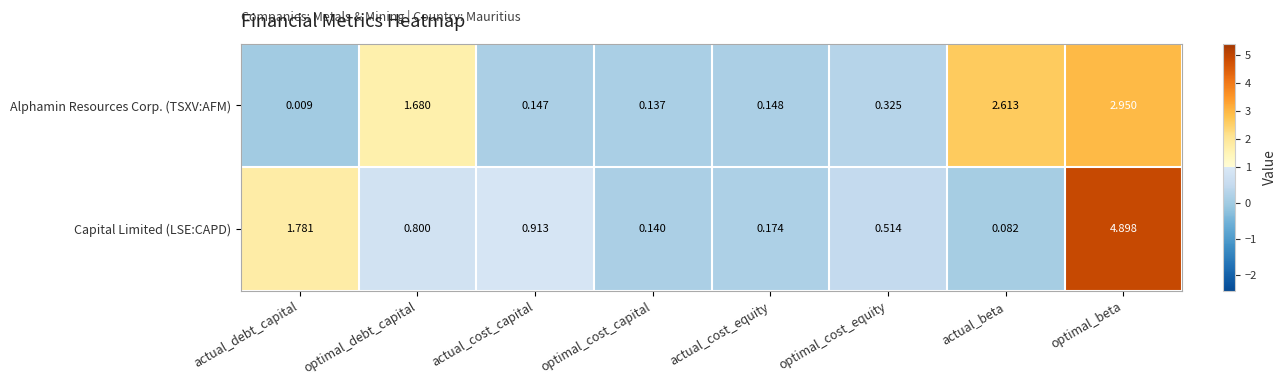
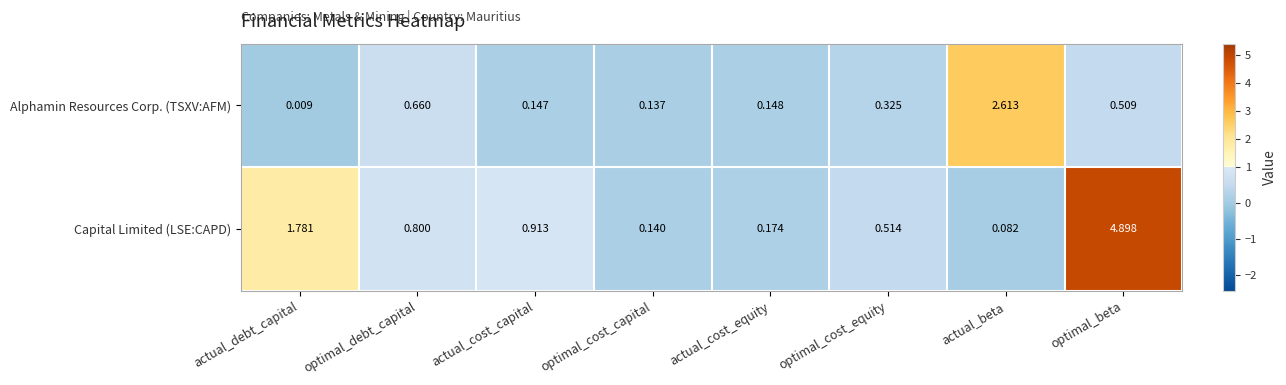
  {
    "Alphamin Resources Corp. (TSXV:AFM)": {
      "actual_debt_capital": 0.009,
-     "optimal_debt_capital": 1.680,
+     "optimal_debt_capital": 0.660,
      "actual_cost_capital": 0.147,
      "optimal_cost_capital": 0.137,
      "actual_cost_equity": 0.148,
      "optimal_cost_equity": 0.325,
      "actual_beta": 2.613,
-     "optimal_beta": 2.950
+     "optimal_beta": 0.509
    },
    "Capital Limited (LSE:CAPD)": {
      "actual_debt_capital": 1.781,
      "optimal_debt_capital": 0.800,
      "actual_cost_capital": 0.913,
      "optimal_cost_capital": 0.140,
      "actual_cost_equity": 0.174,
      "optimal_cost_equity": 0.514,
      "actual_beta": 0.082,
      "optimal_beta": 4.898
    }
  }
